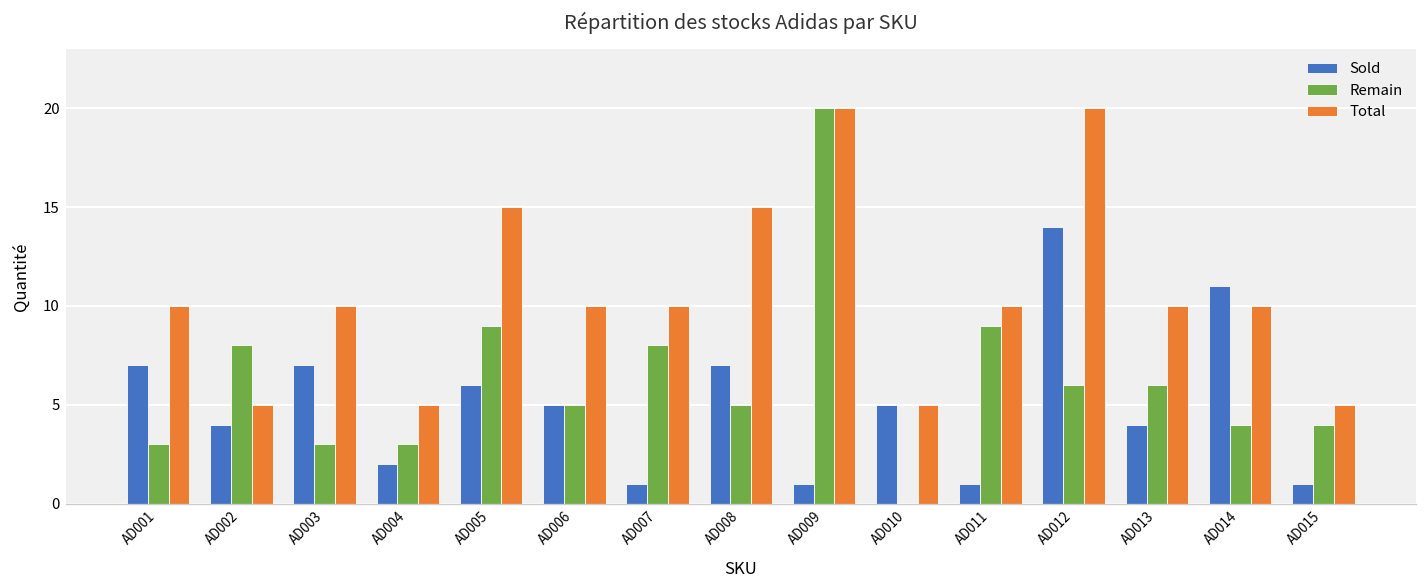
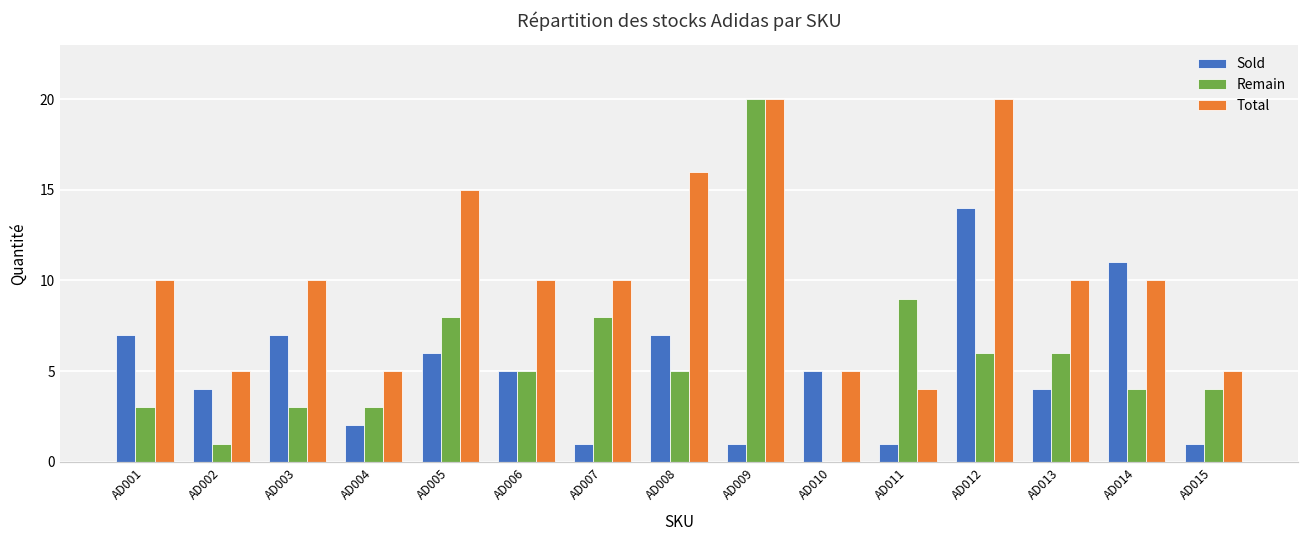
  {
    "Sold": {
      "AD001": 7,
      "AD002": 4,
      "AD003": 7,
      "AD004": 2,
      "AD005": 6,
      "AD006": 5,
      "AD007": 1,
      "AD008": 7,
      "AD009": 1,
      "AD010": 5,
      "AD011": 1,
      "AD012": 14,
      "AD013": 4,
      "AD014": 11,
      "AD015": 1
    },
    "Remain": {
      "AD001": 3,
-     "AD002": 8,
+     "AD002": 1,
      "AD003": 3,
      "AD004": 3,
-     "AD005": 9,
+     "AD005": 8,
      "AD006": 5,
      "AD007": 8,
      "AD008": 5,
      "AD009": 20,
      "AD010": 0,
      "AD011": 9,
      "AD012": 6,
      "AD013": 6,
      "AD014": 4,
      "AD015": 4
    },
    "Total": {
      "AD001": 10,
      "AD002": 5,
      "AD003": 10,
      "AD004": 5,
      "AD005": 15,
      "AD006": 10,
      "AD007": 10,
-     "AD008": 15,
+     "AD008": 16,
      "AD009": 20,
      "AD010": 5,
-     "AD011": 10,
+     "AD011": 4,
      "AD012": 20,
      "AD013": 10,
      "AD014": 10,
      "AD015": 5
    }
  }
